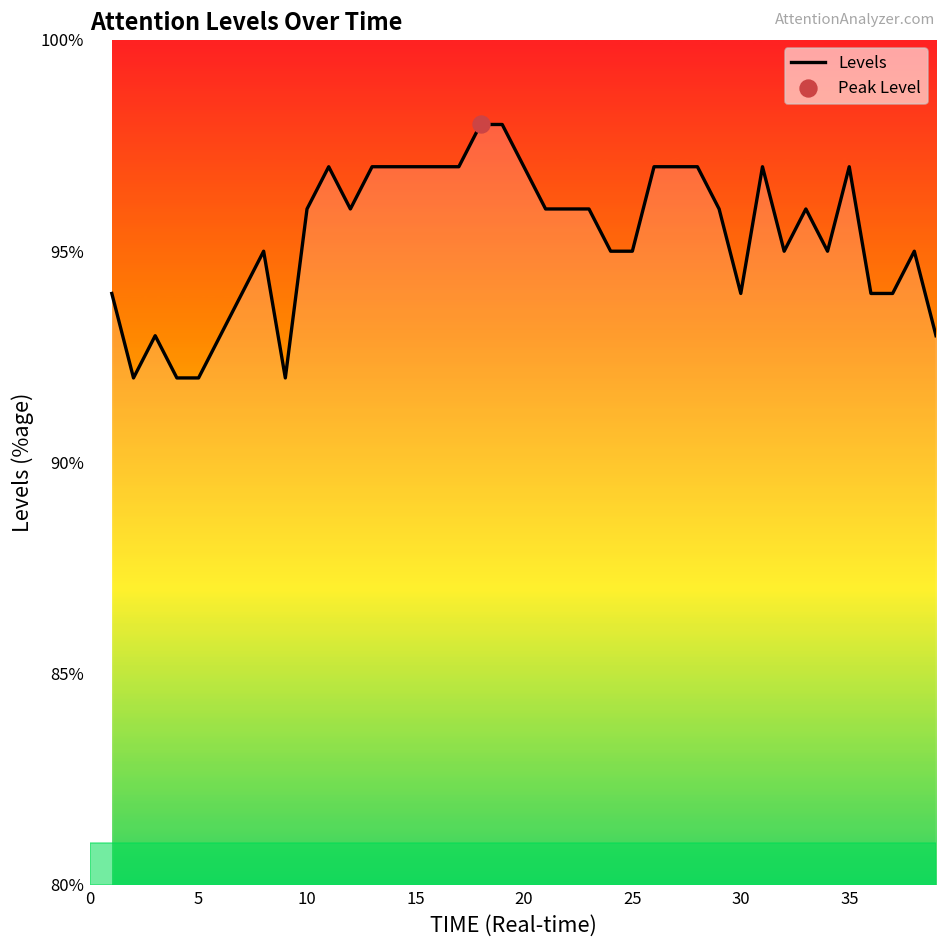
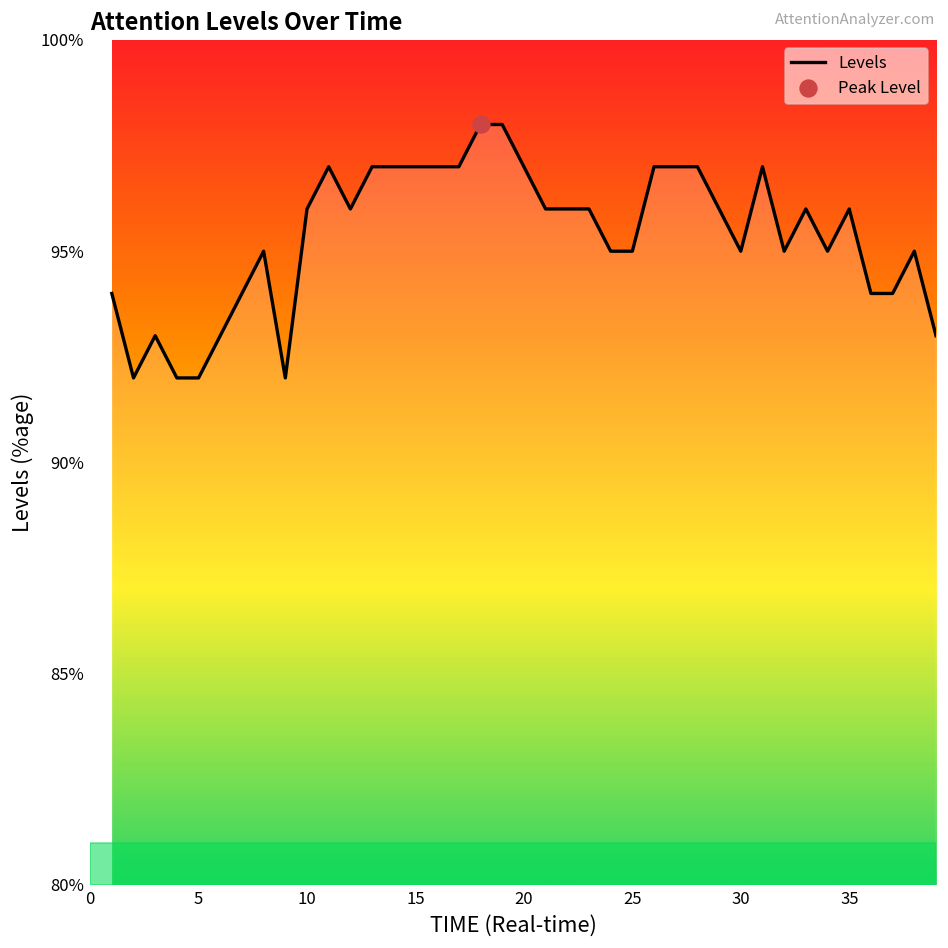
  {
    "Levels": {
      "5": "92%",
      "10": "96%",
      "15": "97%",
      "20": "97%",
      "25": "95%",
-     "30": "94%",
-     "35": "97%"
+     "30": "95%",
+     "35": "96%"
    }
  }
